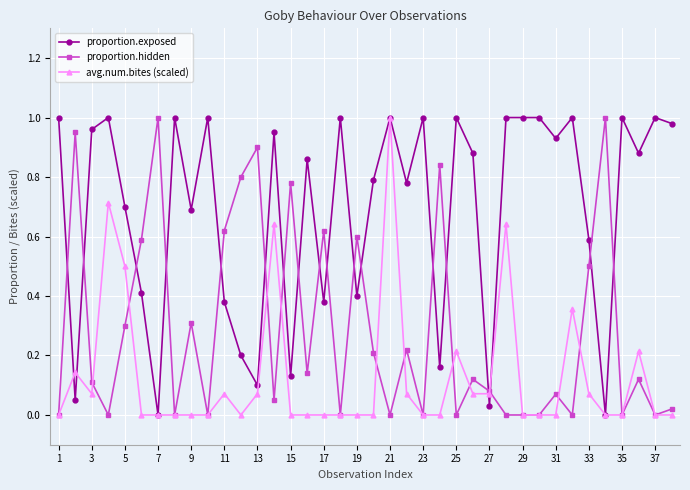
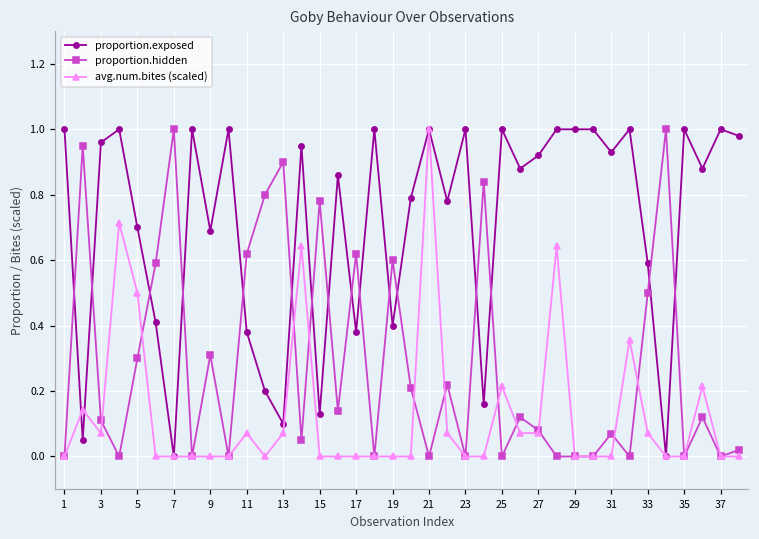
  {
    "proportion.exposed": {
      "1": 1.00,
      "3": 0.96,
      "5": 0.70,
      "9": 0.69,
      "11": 0.38,
      "13": 0.10,
      "15": 0.13,
      "17": 0.38,
      "19": 0.40,
      "23": 1.00,
      "25": 1.00,
-     "27": 0.03,
+     "27": 0.92,
      "29": 1.00,
      "31": 0.93,
      "33": 0.59,
      "35": 1.00,
      "37": 1.00
    },
    "proportion.hidden": {
      "3": 0.11,
      "5": 0.30,
      "7": 1.00,
      "9": 0.31,
      "11": 0.62,
      "13": 0.90,
      "15": 0.78,
      "17": 0.62,
      "19": 0.60,
      "21": 0.00,
      "25": 0.00,
      "31": 0.07,
      "33": 0.50
    },
    "avg.num.bites (scaled)": {
      "3": 0.07,
      "5": 0.50,
      "9": 0.00,
      "11": 0.07,
      "13": 0.07,
      "15": 0.00,
      "17": 0.00,
      "19": 0.00,
      "25": 0.21,
      "31": 0.00,
      "33": 0.07
    }
  }
